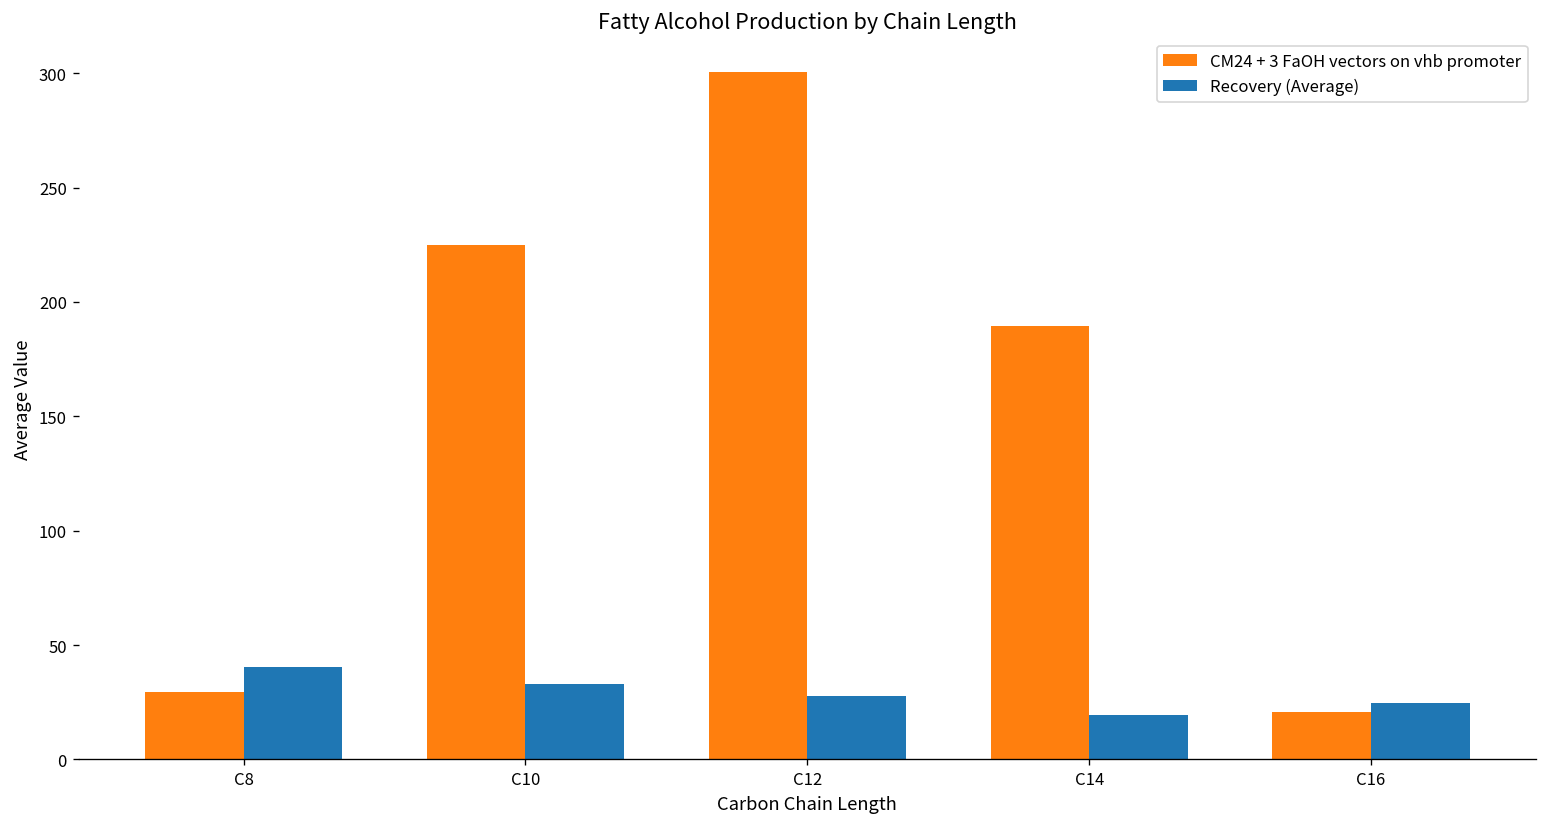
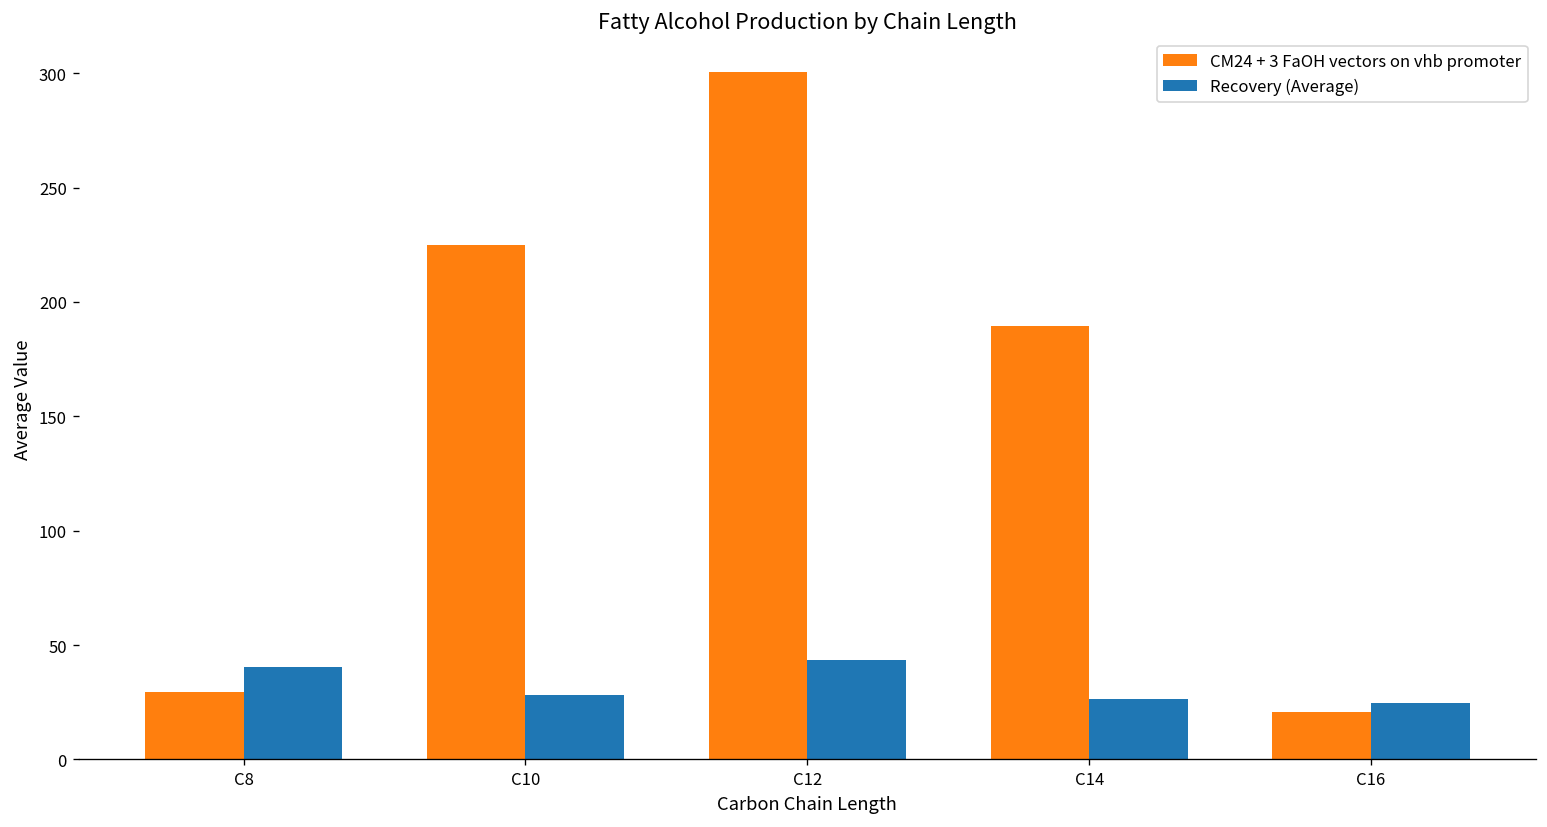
  {
    "CM24 + 3 FaOH vectors on vhb promoter": {
      "C8": 29,
      "C10": 225,
      "C12": 300,
      "C14": 190,
      "C16": 21
    },
    "Recovery (Average)": {
      "C8": 40,
-     "C10": 33,
-     "C12": 28,
-     "C14": 20,
+     "C10": 28,
+     "C12": 43,
+     "C14": 26,
      "C16": 25
    }
  }
